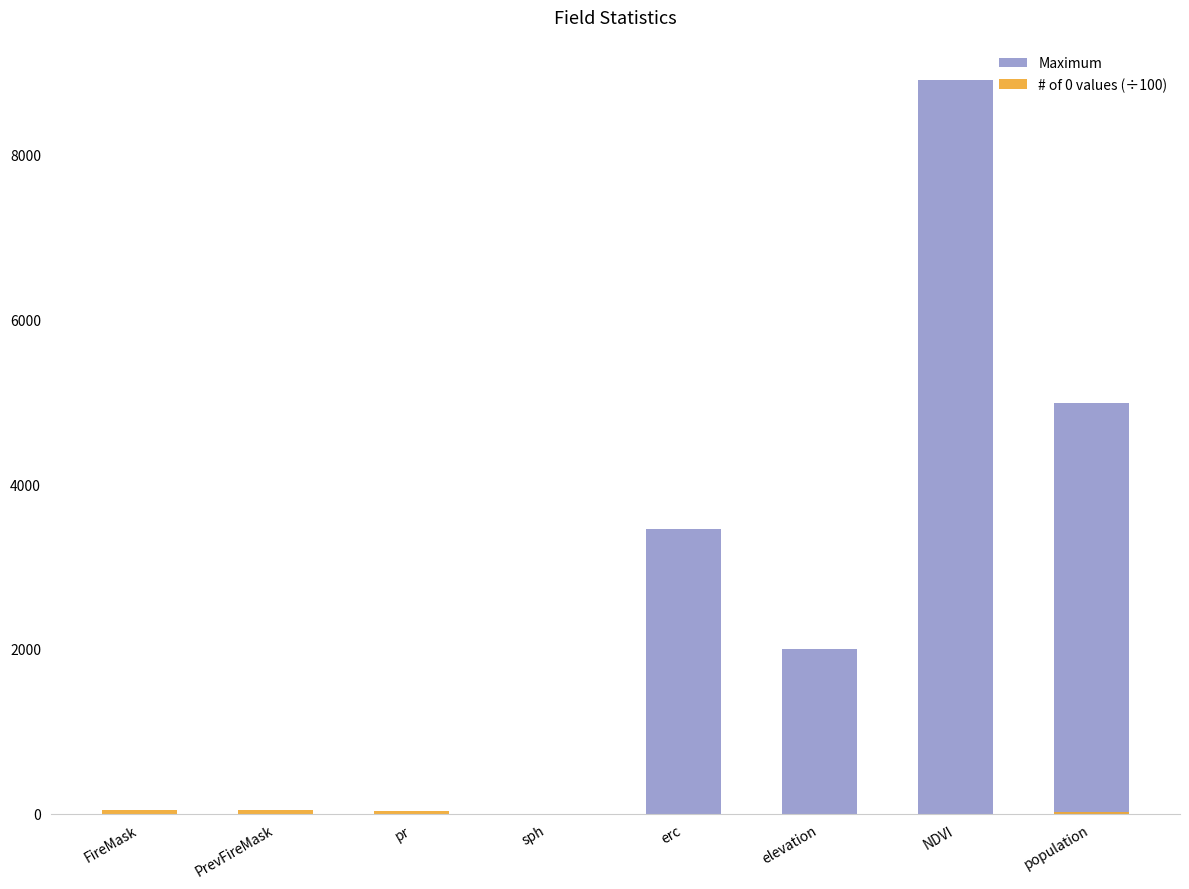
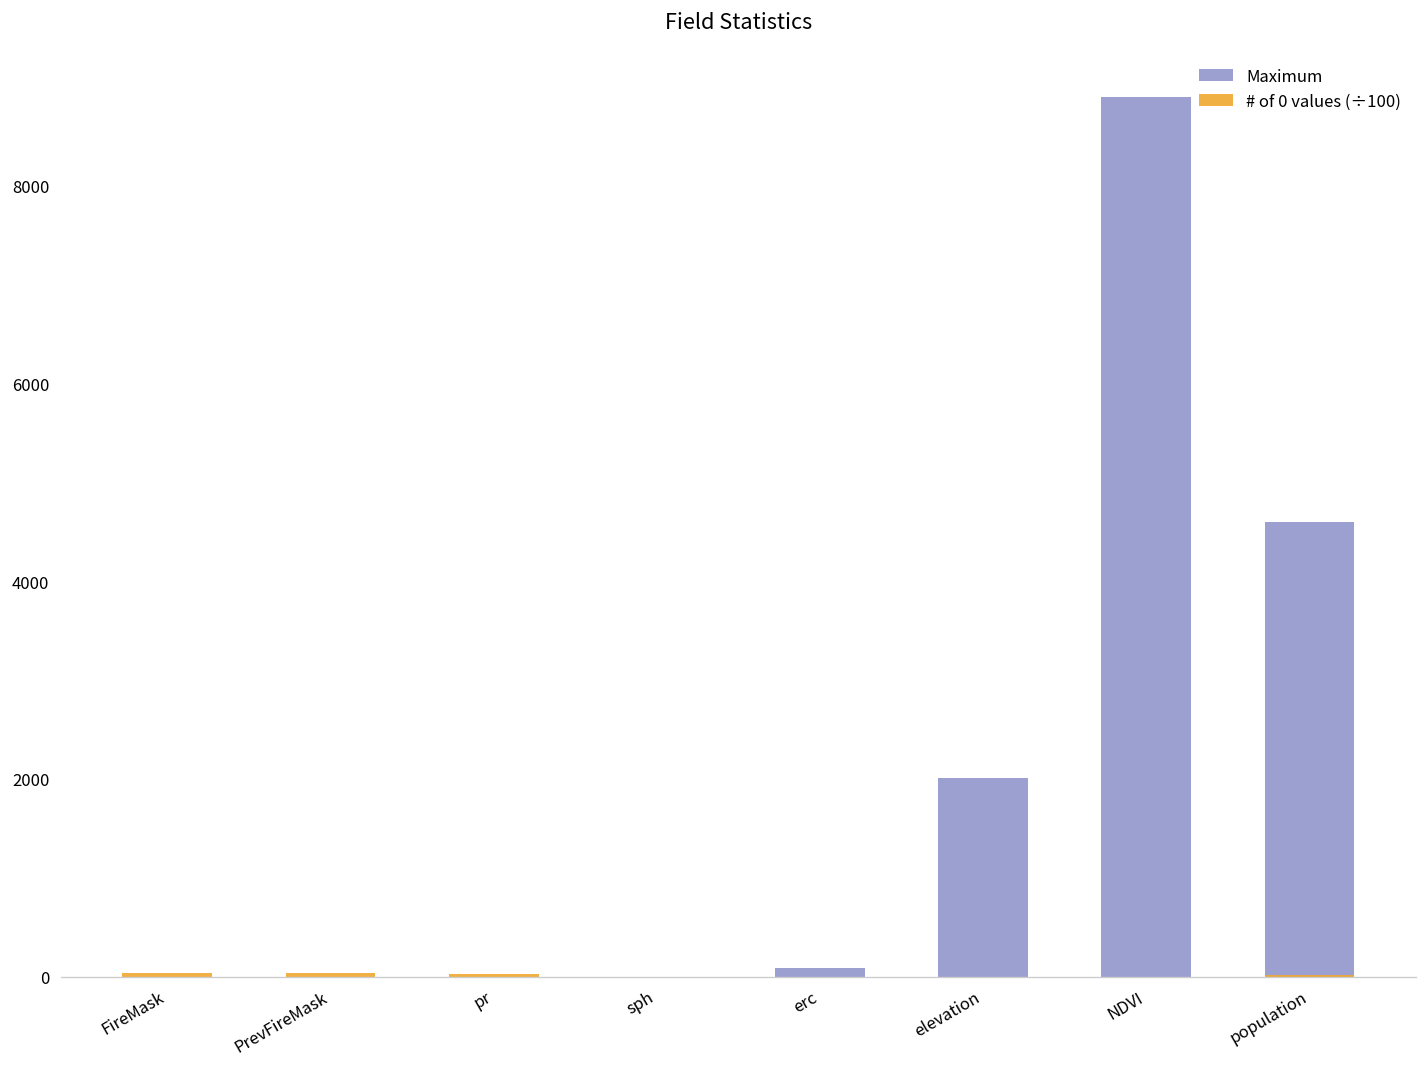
  {
    "Maximum": {
-     "erc": 3500,
+     "erc": 100,
      "elevation": 2000,
      "NDVI": 8900,
-     "population": 5000
+     "population": 4600
    },
    "# of 0 values (÷100)": {
      "FireMask": 0,
      "PrevFireMask": 0,
      "sph": 0,
      "erc": 0,
      "elevation": 0,
      "NDVI": 0
    }
  }
